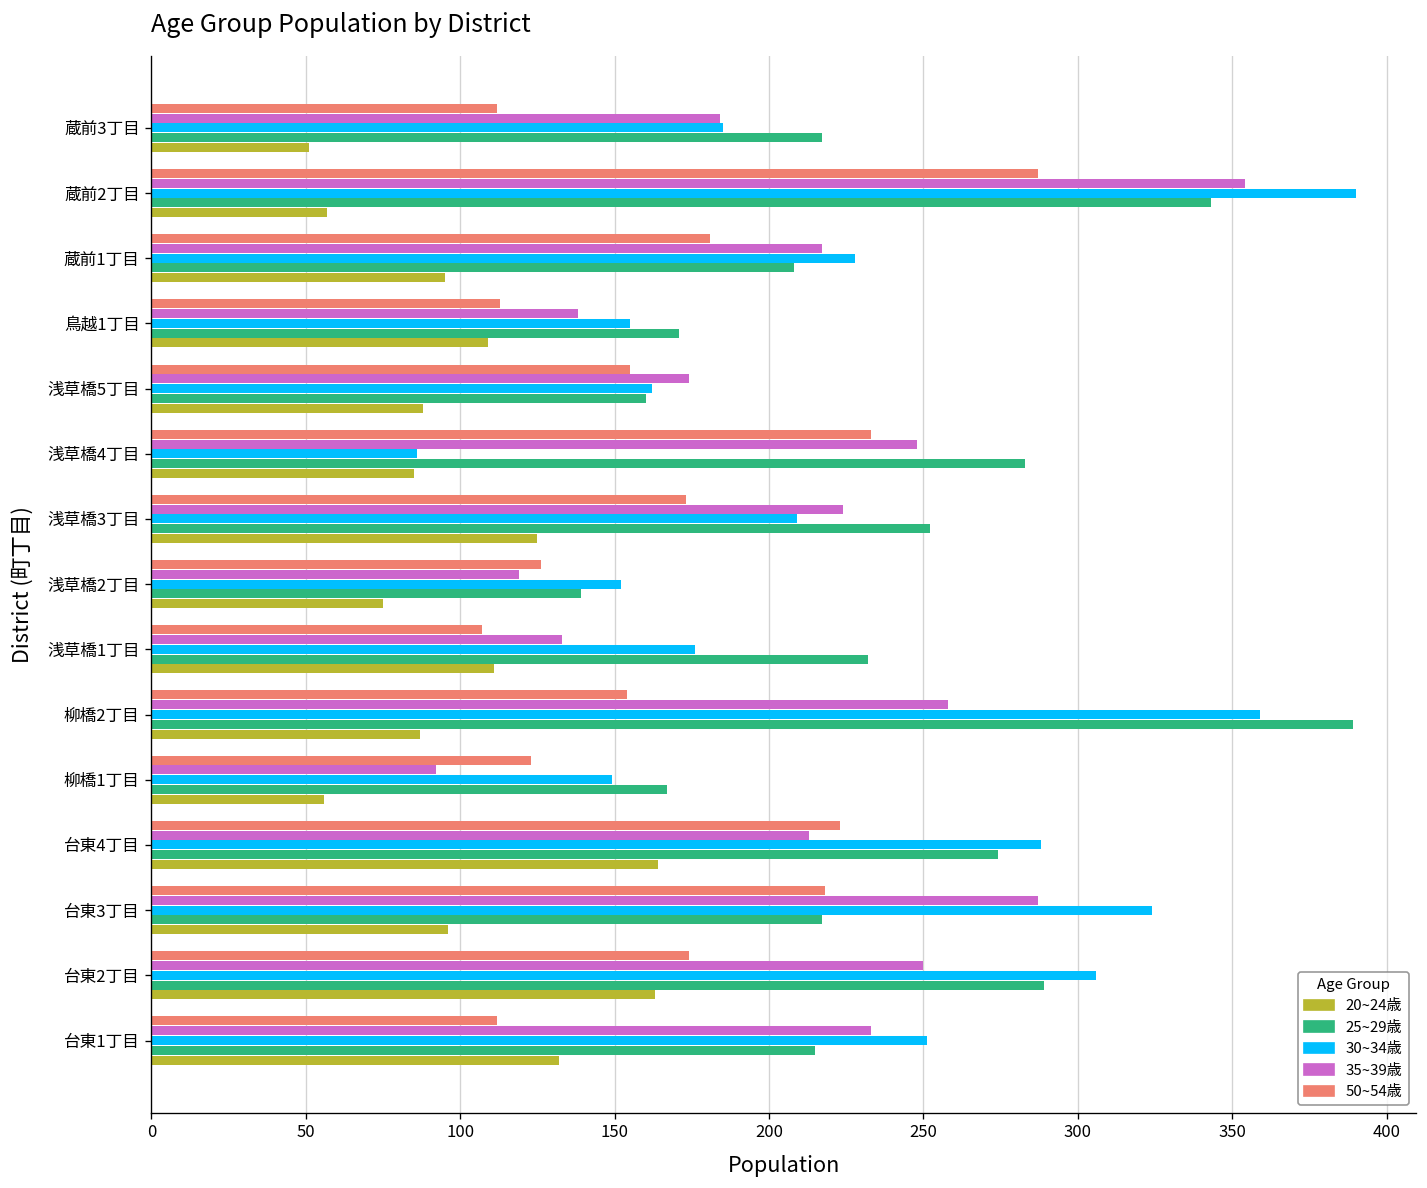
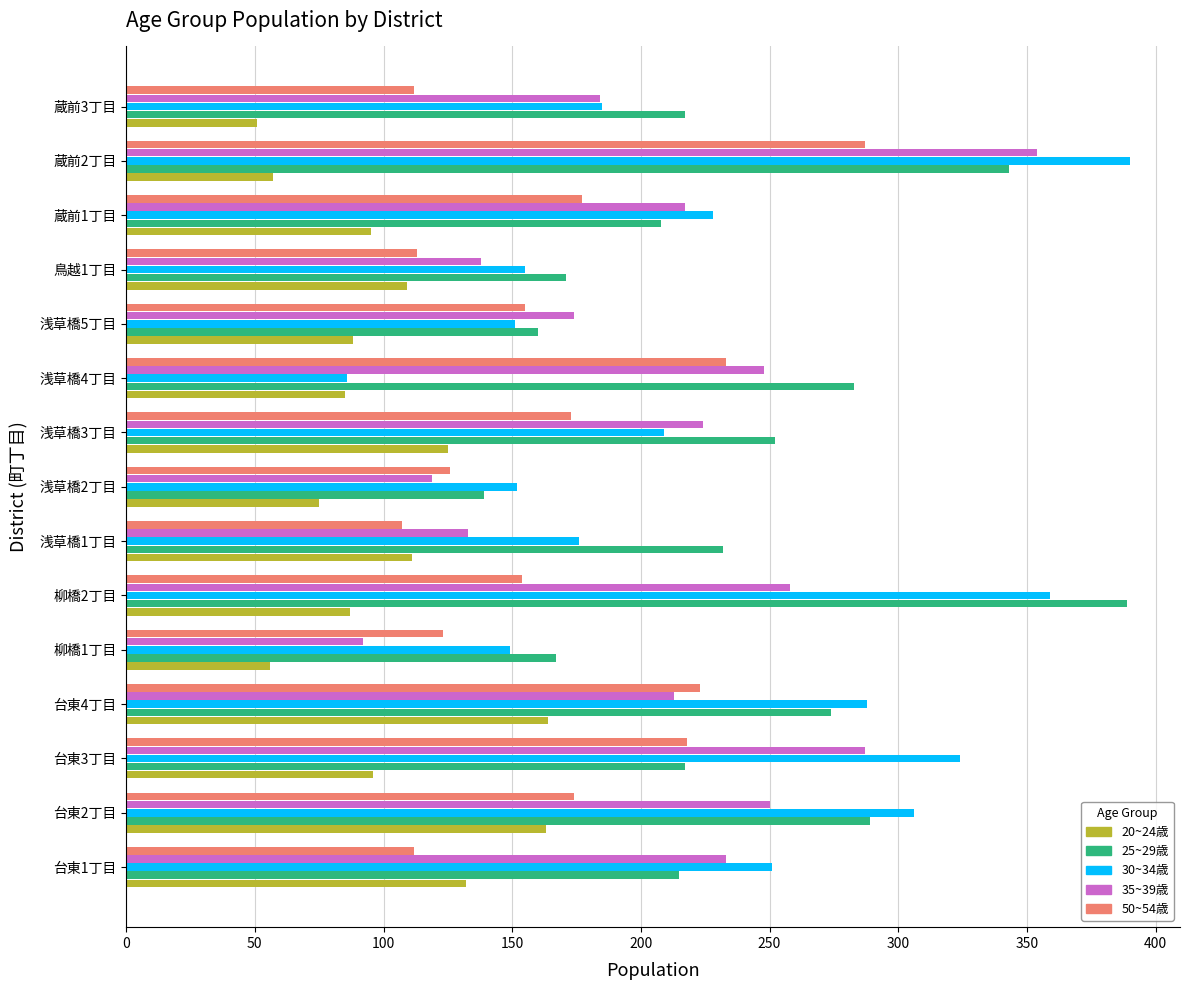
  {
    "20~24歳": {
      "蔵前3丁目": 51,
      "蔵前2丁目": 57,
      "蔵前1丁目": 95,
      "鳥越1丁目": 109,
      "浅草橋5丁目": 88,
      "浅草橋4丁目": 85,
      "浅草橋3丁目": 125,
      "浅草橋2丁目": 75,
      "浅草橋1丁目": 111,
      "柳橋2丁目": 87,
      "柳橋1丁目": 56,
      "台東4丁目": 164,
      "台東3丁目": 96,
      "台東2丁目": 163,
      "台東1丁目": 132
    },
    "25~29歳": {
      "蔵前3丁目": 217,
      "蔵前2丁目": 343,
      "蔵前1丁目": 208,
      "鳥越1丁目": 171,
      "浅草橋5丁目": 160,
      "浅草橋4丁目": 283,
      "浅草橋3丁目": 252,
      "浅草橋2丁目": 139,
      "浅草橋1丁目": 232,
      "柳橋2丁目": 389,
      "柳橋1丁目": 167,
      "台東4丁目": 274,
      "台東3丁目": 217,
      "台東2丁目": 289,
      "台東1丁目": 215
    },
    "30~34歳": {
      "蔵前3丁目": 185,
      "蔵前2丁目": 390,
      "蔵前1丁目": 228,
      "鳥越1丁目": 155,
-     "浅草橋5丁目": 162,
+     "浅草橋5丁目": 151,
      "浅草橋4丁目": 86,
      "浅草橋3丁目": 209,
      "浅草橋2丁目": 152,
      "浅草橋1丁目": 176,
      "柳橋2丁目": 359,
      "柳橋1丁目": 149,
      "台東4丁目": 288,
      "台東3丁目": 324,
      "台東2丁目": 306,
      "台東1丁目": 251
    },
    "35~39歳": {
      "蔵前3丁目": 184,
      "蔵前2丁目": 354,
      "蔵前1丁目": 217,
      "鳥越1丁目": 138,
      "浅草橋5丁目": 174,
      "浅草橋4丁目": 248,
      "浅草橋3丁目": 224,
      "浅草橋2丁目": 119,
      "浅草橋1丁目": 133,
      "柳橋2丁目": 258,
      "柳橋1丁目": 92,
      "台東4丁目": 213,
      "台東3丁目": 287,
      "台東2丁目": 250,
      "台東1丁目": 233
    },
    "50~54歳": {
      "蔵前3丁目": 112,
      "蔵前2丁目": 287,
-     "蔵前1丁目": 181,
+     "蔵前1丁目": 177,
      "鳥越1丁目": 113,
      "浅草橋5丁目": 155,
      "浅草橋4丁目": 233,
      "浅草橋3丁目": 173,
      "浅草橋2丁目": 126,
      "浅草橋1丁目": 107,
      "柳橋2丁目": 154,
      "柳橋1丁目": 123,
      "台東4丁目": 223,
      "台東3丁目": 218,
      "台東2丁目": 174,
      "台東1丁目": 112
    }
  }
